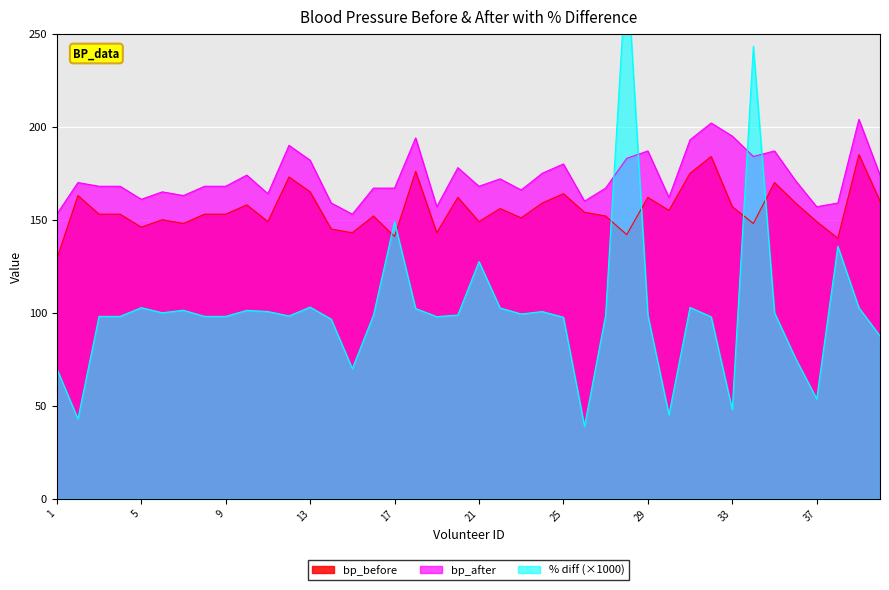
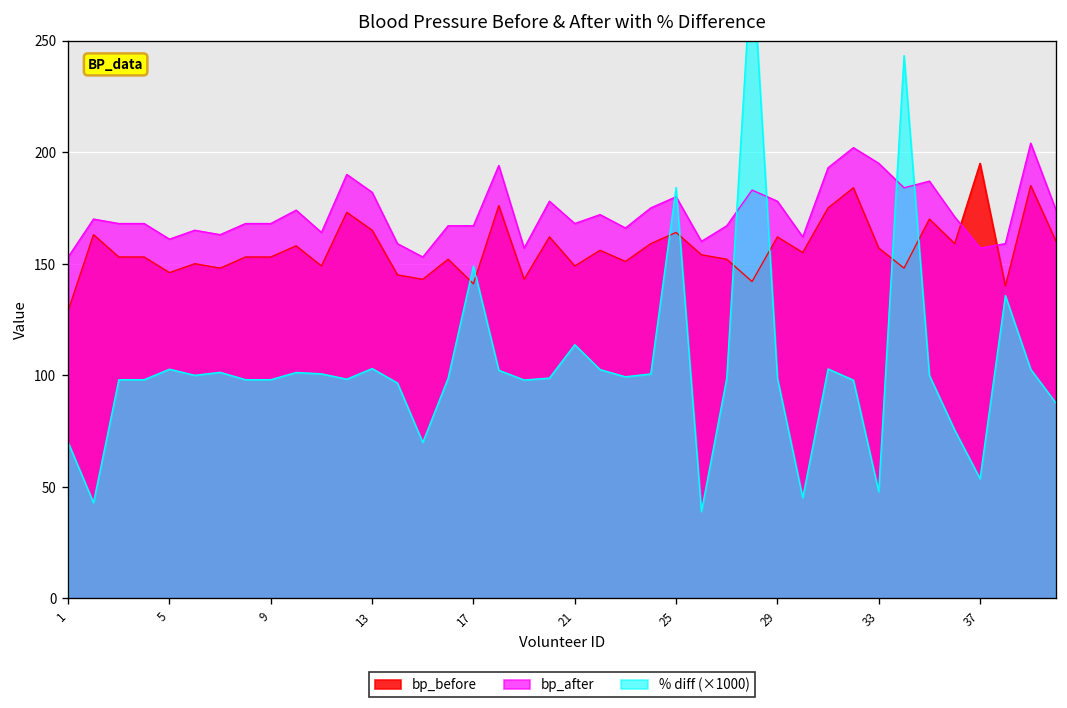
  {
    "bp_before": {
      "1": 129,
      "5": 146,
      "9": 153,
      "13": 165,
      "17": 141,
      "21": 149,
      "25": 164,
      "29": 162,
      "33": 157,
-     "37": 149
+     "37": 195
    },
    "bp_after": {
      "1": 153,
      "5": 161,
      "9": 168,
      "13": 182,
      "17": 167,
      "21": 168,
      "25": 180,
-     "29": 187,
+     "29": 178,
      "33": 195,
      "37": 157
    },
    "% diff (×1000)": {
      "1": 70,
      "5": 103,
      "9": 98,
      "13": 103,
      "17": 149,
-     "21": 128,
-     "25": 98,
+     "21": 114,
+     "25": 184,
      "29": 99,
      "33": 48,
      "37": 54
    }
  }
